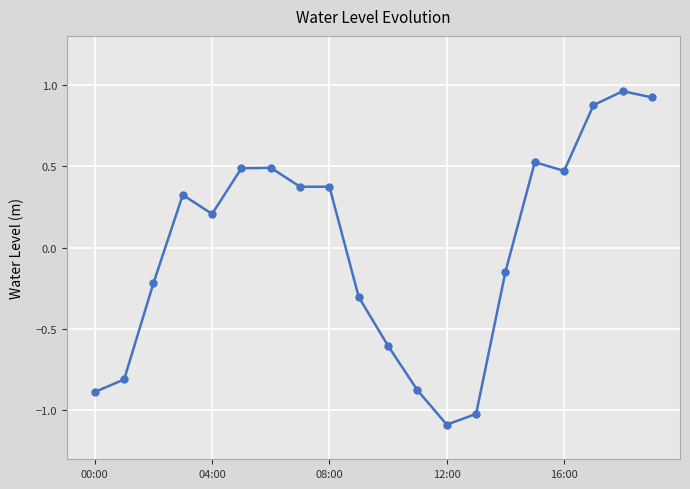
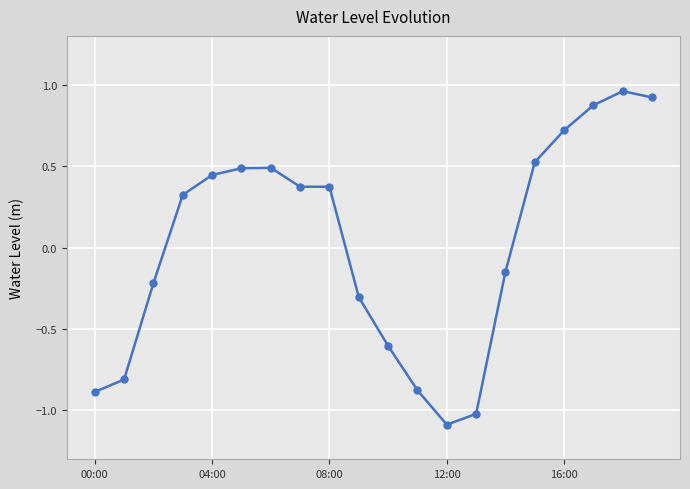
  {
    "00:00": -0.89,
-   "04:00": 0.21,
+   "04:00": 0.45,
    "08:00": 0.37,
    "12:00": -1.09,
-   "16:00": 0.47
+   "16:00": 0.72
  }
